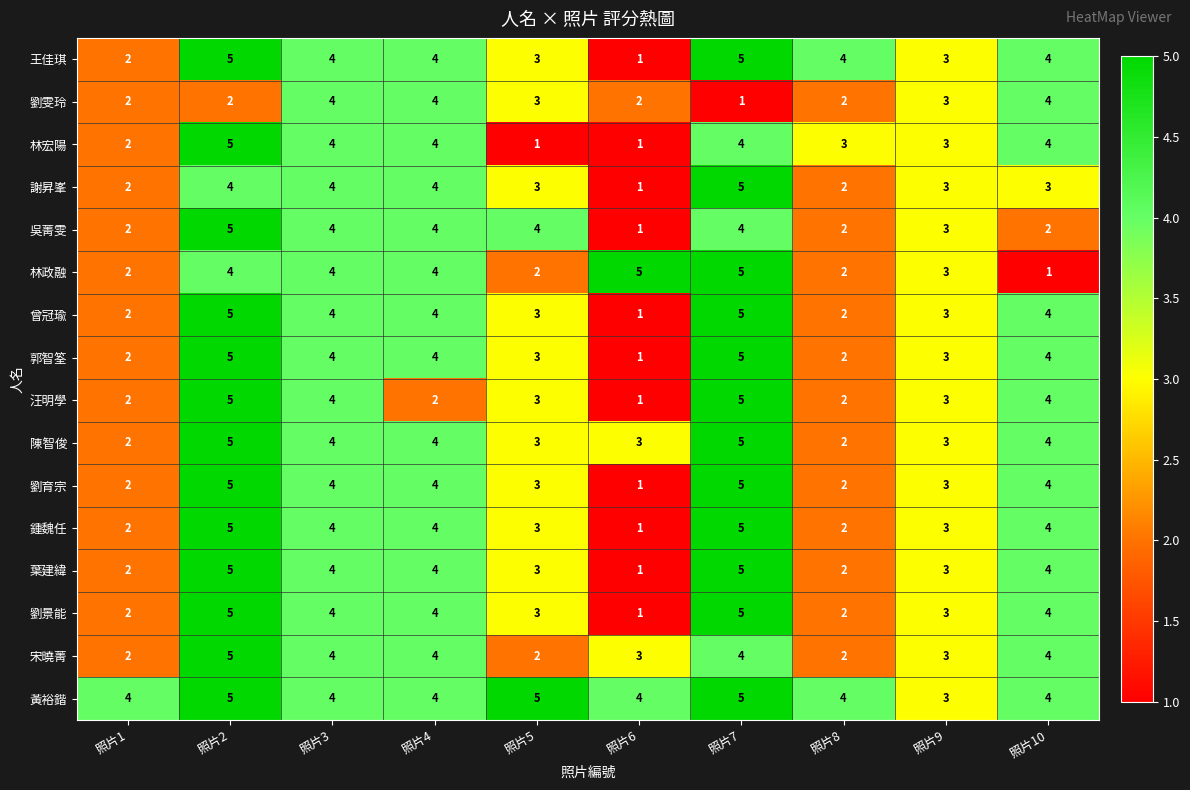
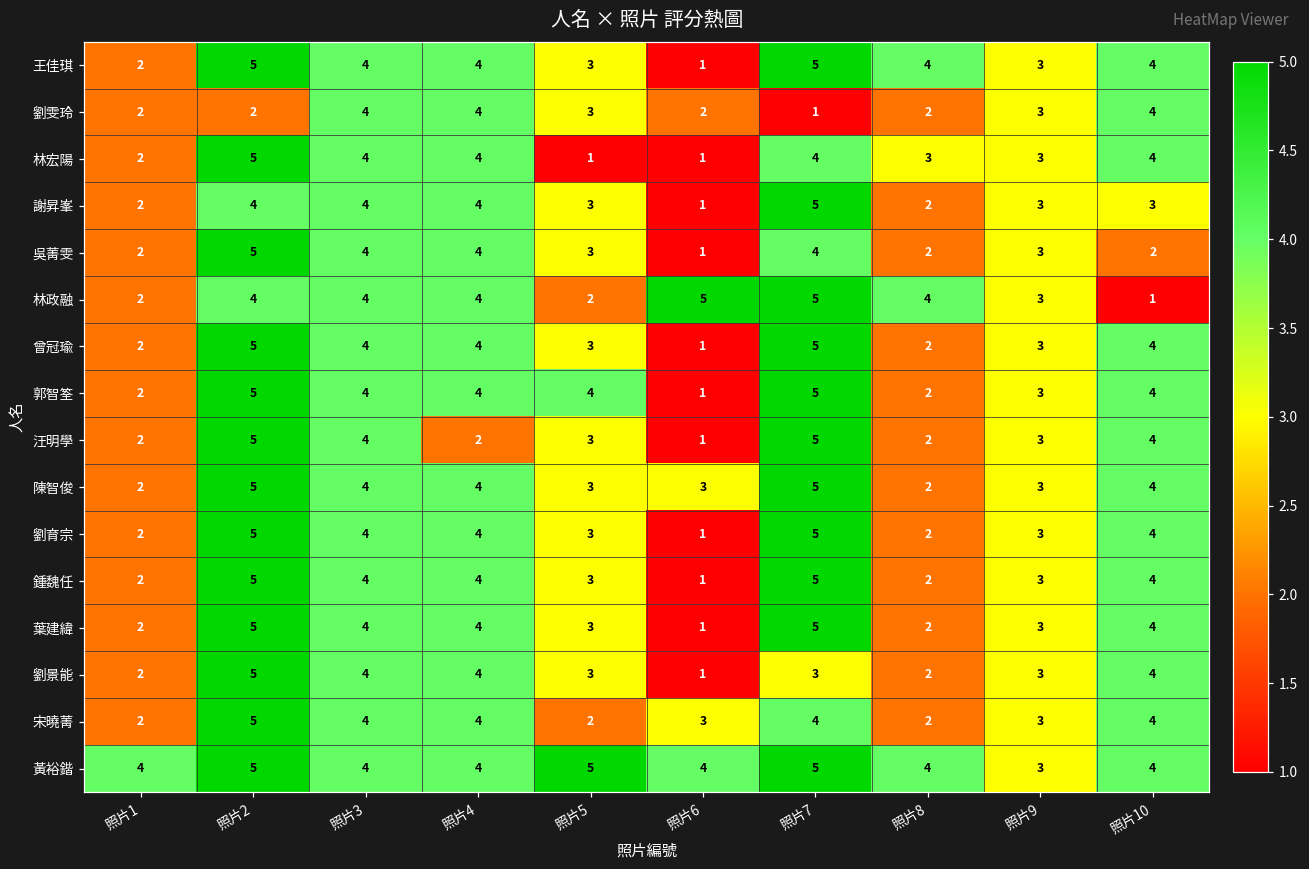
  {
    "王佳琪": {
      "照片1": 2,
      "照片2": 5,
      "照片3": 4,
      "照片4": 4,
      "照片5": 3,
      "照片6": 1,
      "照片7": 5,
      "照片8": 4,
      "照片9": 3,
      "照片10": 4
    },
    "劉雯玲": {
      "照片1": 2,
      "照片2": 2,
      "照片3": 4,
      "照片4": 4,
      "照片5": 3,
      "照片6": 2,
      "照片7": 1,
      "照片8": 2,
      "照片9": 3,
      "照片10": 4
    },
    "林宏陽": {
      "照片1": 2,
      "照片2": 5,
      "照片3": 4,
      "照片4": 4,
      "照片5": 1,
      "照片6": 1,
      "照片7": 4,
      "照片8": 3,
      "照片9": 3,
      "照片10": 4
    },
    "謝昇峯": {
      "照片1": 2,
      "照片2": 4,
      "照片3": 4,
      "照片4": 4,
      "照片5": 3,
      "照片6": 1,
      "照片7": 5,
      "照片8": 2,
      "照片9": 3,
      "照片10": 3
    },
    "吳菁雯": {
      "照片1": 2,
      "照片2": 5,
      "照片3": 4,
      "照片4": 4,
-     "照片5": 4,
+     "照片5": 3,
      "照片6": 1,
      "照片7": 4,
      "照片8": 2,
      "照片9": 3,
      "照片10": 2
    },
    "林政融": {
      "照片1": 2,
      "照片2": 4,
      "照片3": 4,
      "照片4": 4,
      "照片5": 2,
      "照片6": 5,
      "照片7": 5,
-     "照片8": 2,
+     "照片8": 4,
      "照片9": 3,
      "照片10": 1
    },
    "曾冠瑜": {
      "照片1": 2,
      "照片2": 5,
      "照片3": 4,
      "照片4": 4,
      "照片5": 3,
      "照片6": 1,
      "照片7": 5,
      "照片8": 2,
      "照片9": 3,
      "照片10": 4
    },
    "郭智筌": {
      "照片1": 2,
      "照片2": 5,
      "照片3": 4,
      "照片4": 4,
-     "照片5": 3,
+     "照片5": 4,
      "照片6": 1,
      "照片7": 5,
      "照片8": 2,
      "照片9": 3,
      "照片10": 4
    },
    "汪明學": {
      "照片1": 2,
      "照片2": 5,
      "照片3": 4,
      "照片4": 2,
      "照片5": 3,
      "照片6": 1,
      "照片7": 5,
      "照片8": 2,
      "照片9": 3,
      "照片10": 4
    },
    "陳智俊": {
      "照片1": 2,
      "照片2": 5,
      "照片3": 4,
      "照片4": 4,
      "照片5": 3,
      "照片6": 3,
      "照片7": 5,
      "照片8": 2,
      "照片9": 3,
      "照片10": 4
    },
    "劉育宗": {
      "照片1": 2,
      "照片2": 5,
      "照片3": 4,
      "照片4": 4,
      "照片5": 3,
      "照片6": 1,
      "照片7": 5,
      "照片8": 2,
      "照片9": 3,
      "照片10": 4
    },
    "鍾魏任": {
      "照片1": 2,
      "照片2": 5,
      "照片3": 4,
      "照片4": 4,
      "照片5": 3,
      "照片6": 1,
      "照片7": 5,
      "照片8": 2,
      "照片9": 3,
      "照片10": 4
    },
    "葉建緯": {
      "照片1": 2,
      "照片2": 5,
      "照片3": 4,
      "照片4": 4,
      "照片5": 3,
      "照片6": 1,
      "照片7": 5,
      "照片8": 2,
      "照片9": 3,
      "照片10": 4
    },
    "劉景能": {
      "照片1": 2,
      "照片2": 5,
      "照片3": 4,
      "照片4": 4,
      "照片5": 3,
      "照片6": 1,
-     "照片7": 5,
+     "照片7": 3,
      "照片8": 2,
      "照片9": 3,
      "照片10": 4
    },
    "宋曉菁": {
      "照片1": 2,
      "照片2": 5,
      "照片3": 4,
      "照片4": 4,
      "照片5": 2,
      "照片6": 3,
      "照片7": 4,
      "照片8": 2,
      "照片9": 3,
      "照片10": 4
    },
    "黃裕鍇": {
      "照片1": 4,
      "照片2": 5,
      "照片3": 4,
      "照片4": 4,
      "照片5": 5,
      "照片6": 4,
      "照片7": 5,
      "照片8": 4,
      "照片9": 3,
      "照片10": 4
    }
  }
